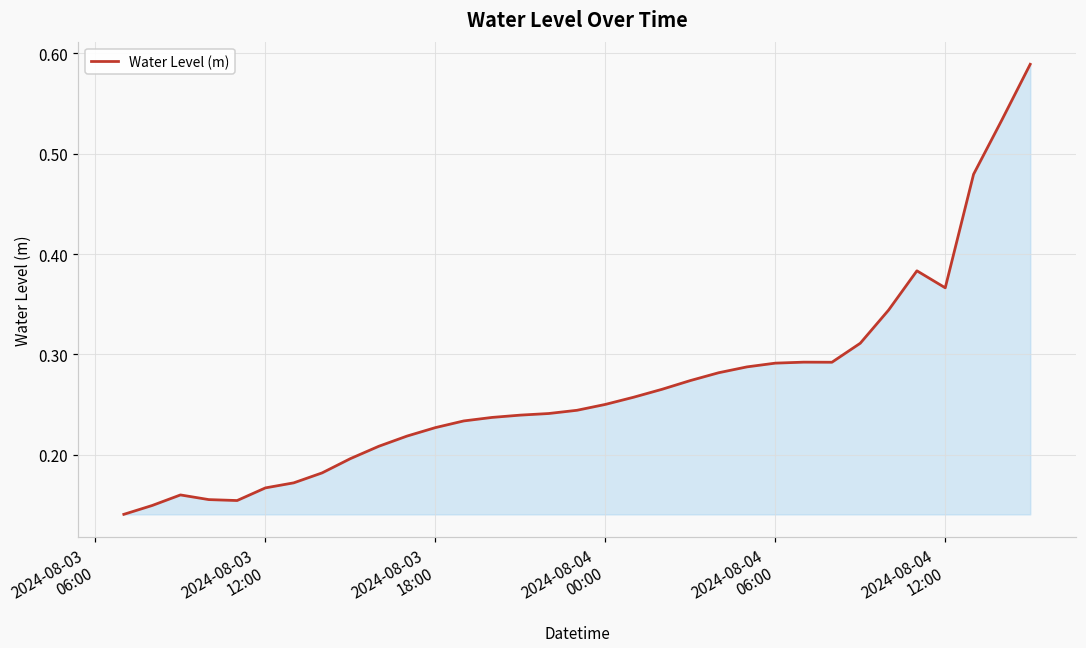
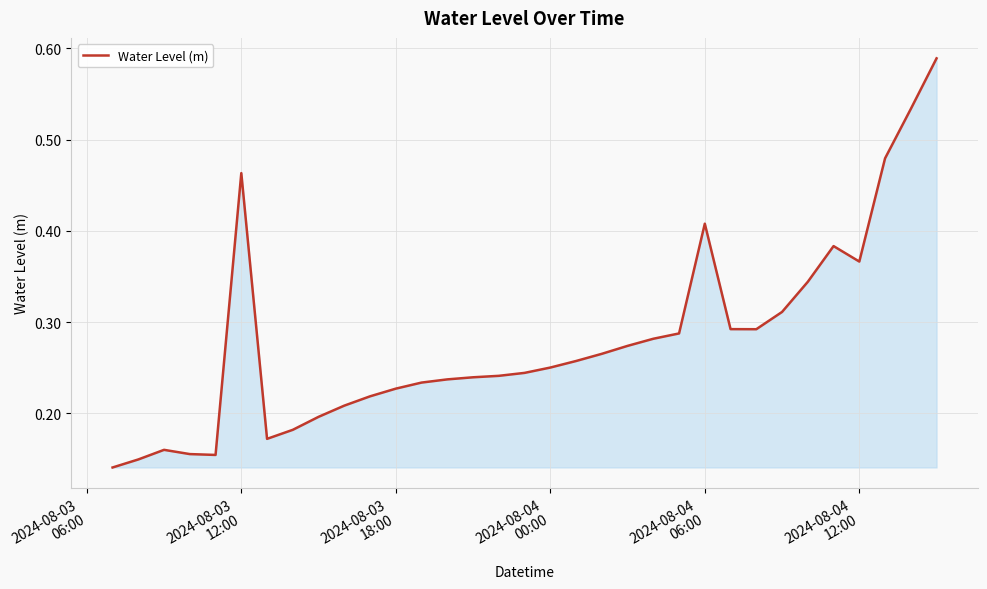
  {
-   "2024-08-03 12:00": 0.17,
+   "2024-08-03 12:00": 0.46,
    "2024-08-03 18:00": 0.23,
    "2024-08-04 00:00": 0.25,
-   "2024-08-04 06:00": 0.29,
+   "2024-08-04 06:00": 0.41,
    "2024-08-04 12:00": 0.37
  }
